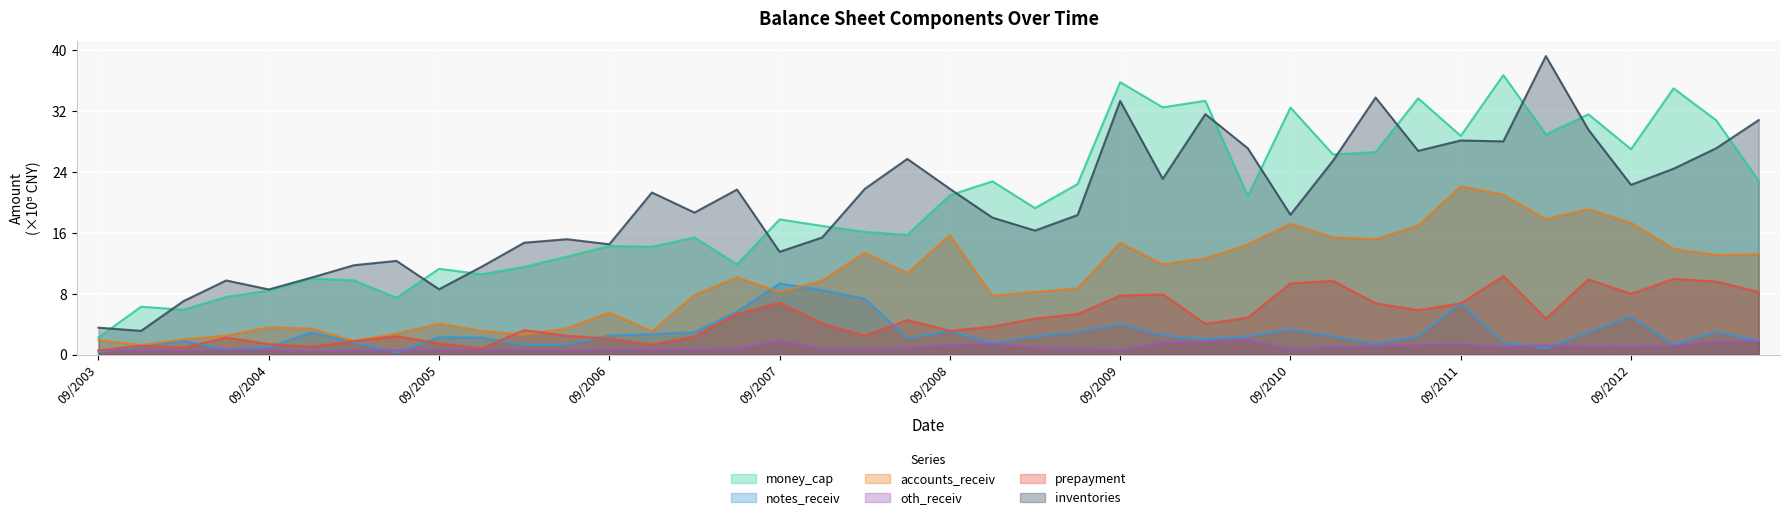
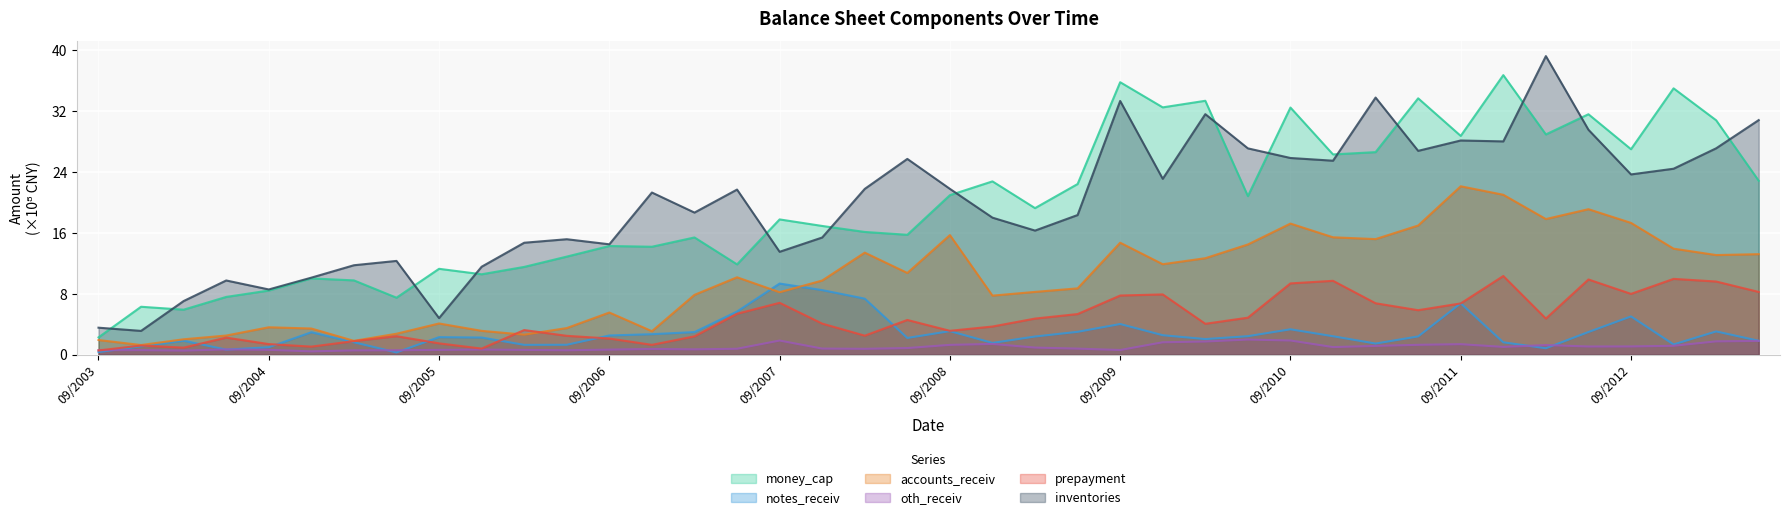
  {
    "oth_receiv": {
      "09/2004": 1,
      "09/2005": 1,
      "09/2006": 1,
      "09/2007": 2,
      "09/2008": 1,
      "09/2009": 1,
-     "09/2010": 1,
+     "09/2010": 2,
      "09/2011": 1,
      "09/2012": 1
    },
    "inventories": {
      "09/2003": 4,
-     "09/2005": 9,
+     "09/2005": 5,
      "09/2007": 13,
      "09/2008": 22,
      "09/2009": 33,
-     "09/2010": 18,
+     "09/2010": 26,
      "09/2011": 28,
-     "09/2012": 22
+     "09/2012": 24
    }
  }
